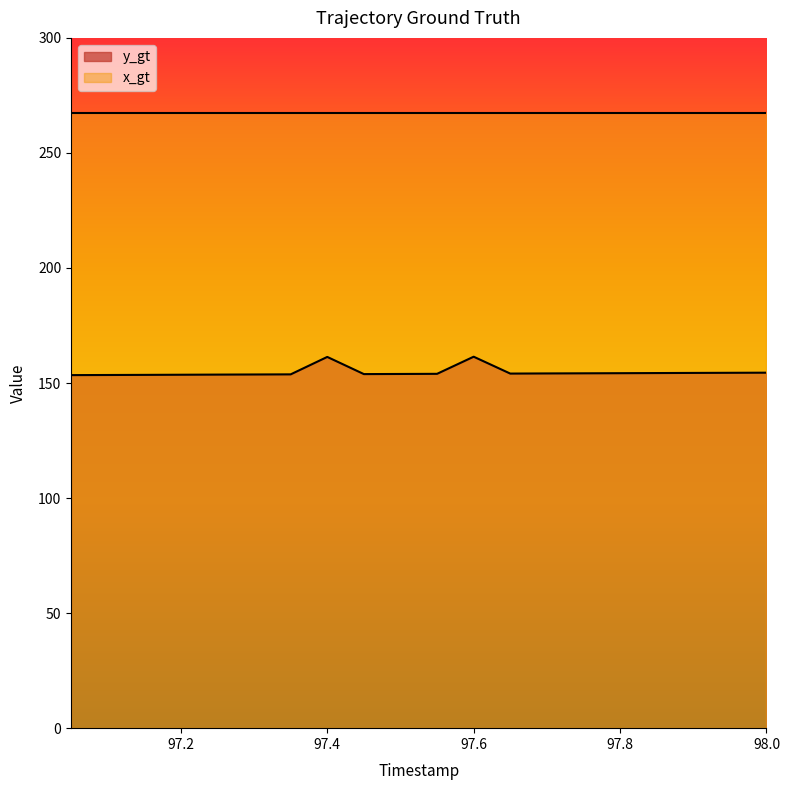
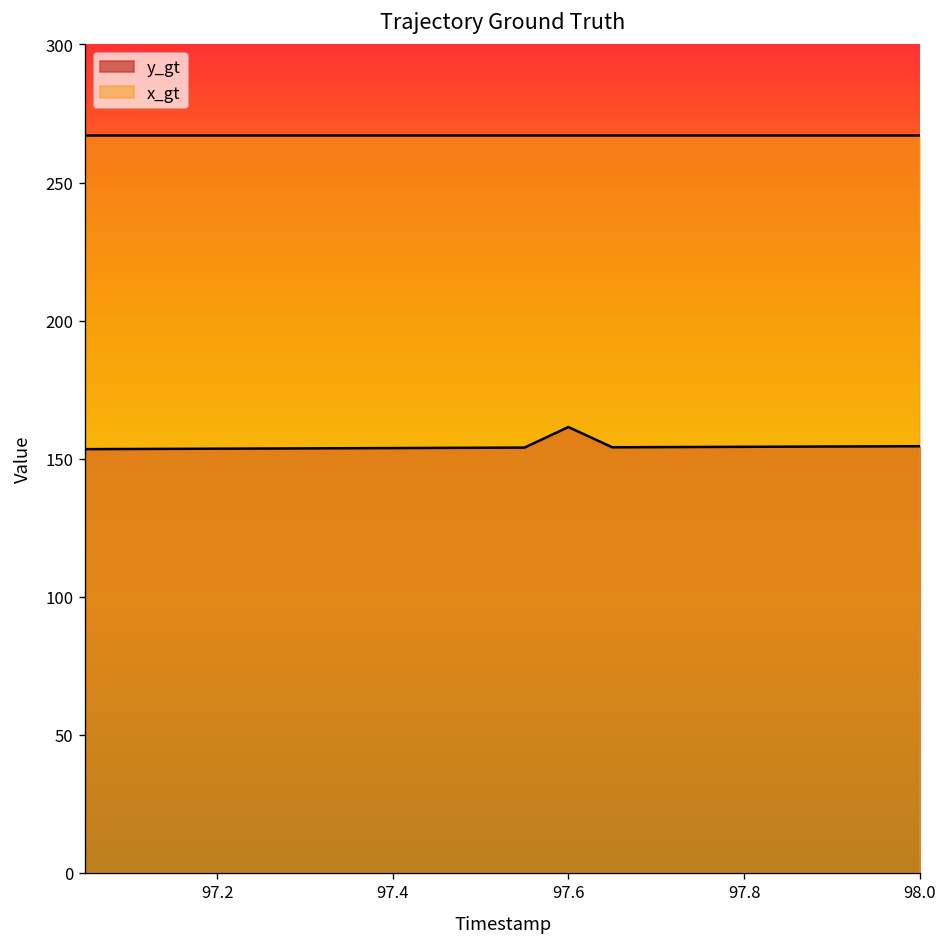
  {
    "y_gt": {
      "97.2": 154,
-     "97.4": 161,
+     "97.4": 154,
      "97.6": 161,
      "97.8": 154,
      "98.0": 154
    },
    "x_gt": {
      "97.2": 267,
      "97.4": 267,
      "97.6": 267,
      "97.8": 267,
      "98.0": 267
    }
  }
